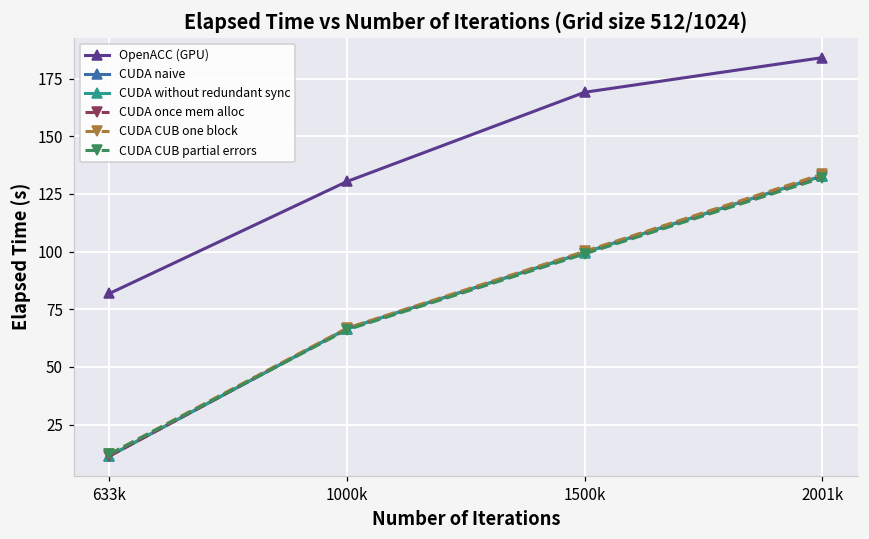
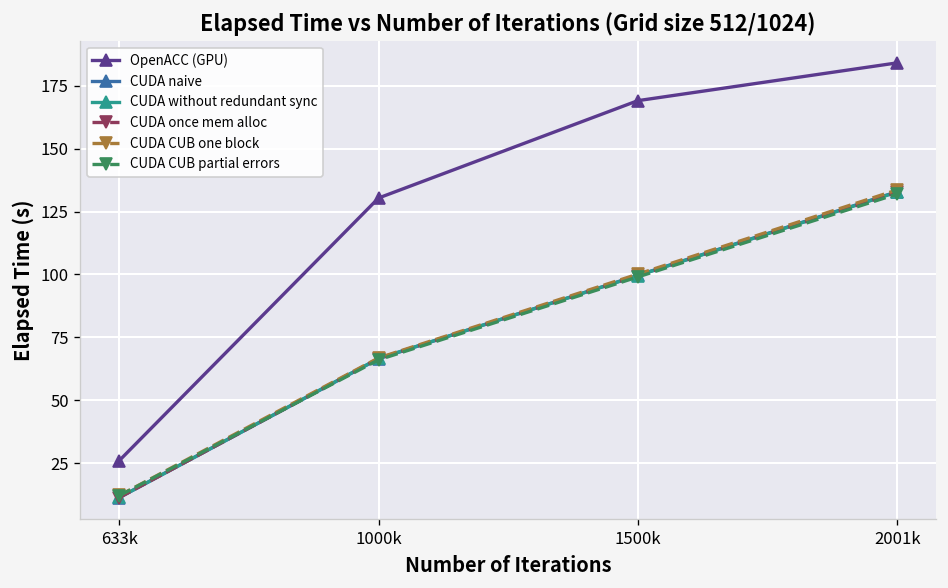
  {
    "OpenACC (GPU)": {
-     "633k": 82,
+     "633k": 26,
      "1000k": 130,
      "1500k": 169,
      "2001k": 184
    }
  }
